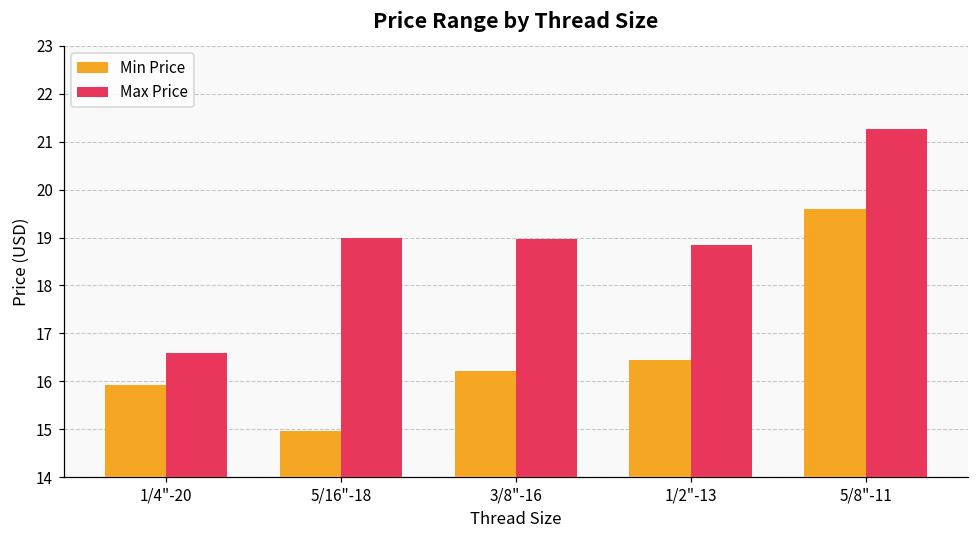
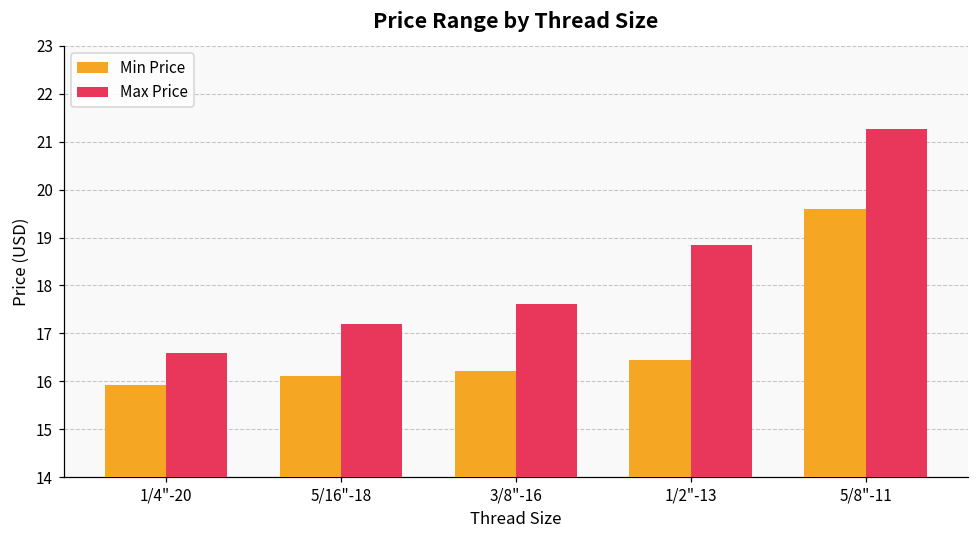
  {
    "Min Price": {
      "1/4\"-20": 15.9,
-     "5/16\"-18": 15.0,
+     "5/16\"-18": 16.1,
      "3/8\"-16": 16.2,
      "1/2\"-13": 16.4,
      "5/8\"-11": 19.6
    },
    "Max Price": {
      "1/4\"-20": 16.6,
-     "5/16\"-18": 19.0,
-     "3/8\"-16": 19.0,
+     "5/16\"-18": 17.2,
+     "3/8\"-16": 17.6,
      "1/2\"-13": 18.9,
      "5/8\"-11": 21.3
    }
  }
